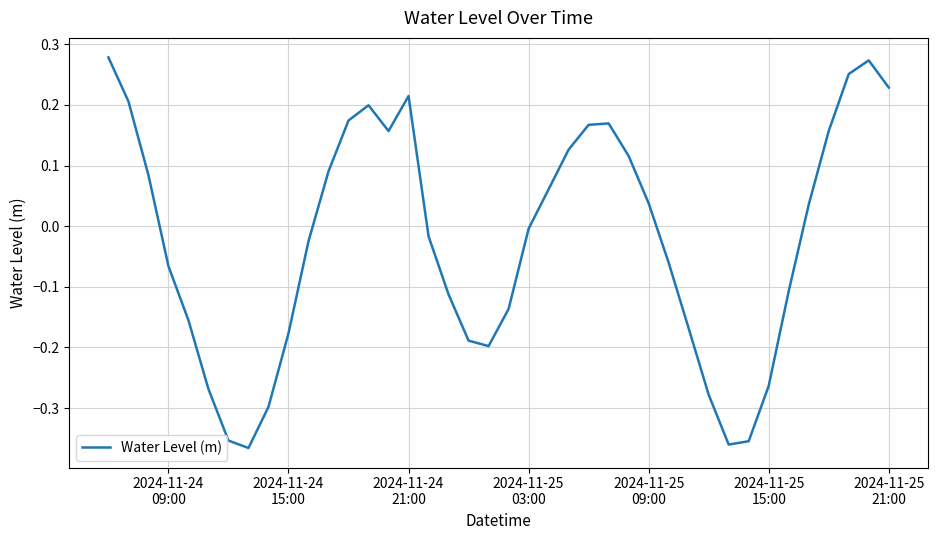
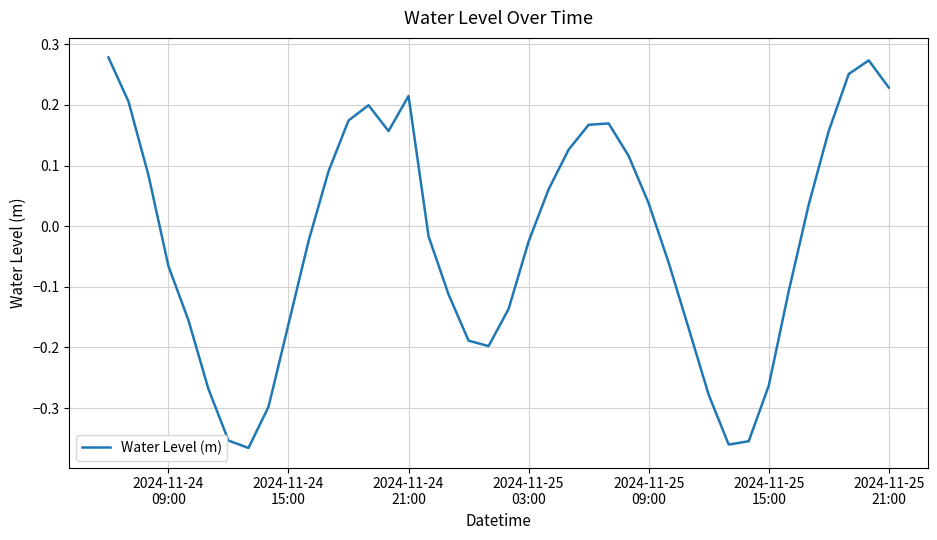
  {
    "2024-11-24 09:00": -0.07,
-   "2024-11-24 15:00": -0.18,
+   "2024-11-24 15:00": -0.16,
    "2024-11-24 21:00": 0.21,
-   "2024-11-25 03:00": 0.00,
+   "2024-11-25 03:00": -0.03,
    "2024-11-25 09:00": 0.04,
    "2024-11-25 15:00": -0.26,
    "2024-11-25 21:00": 0.23
  }
